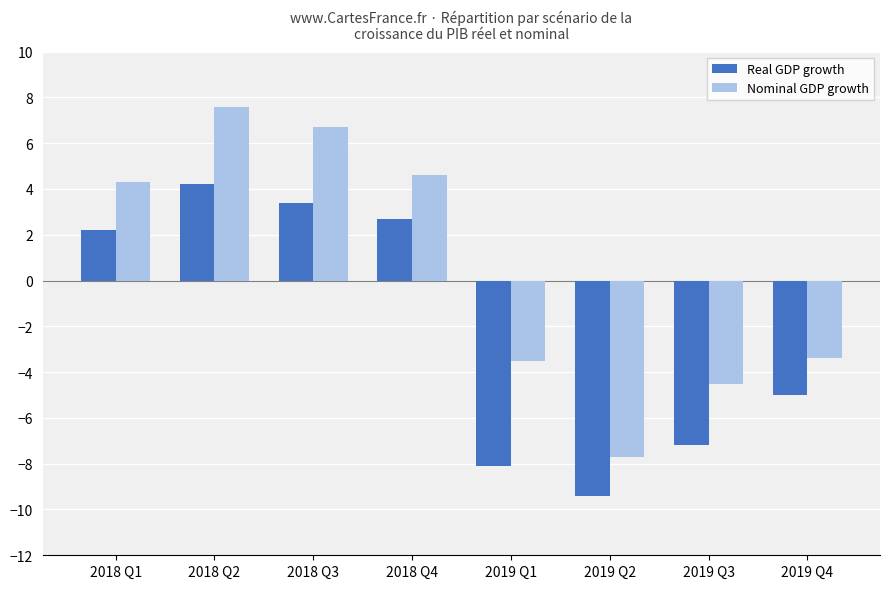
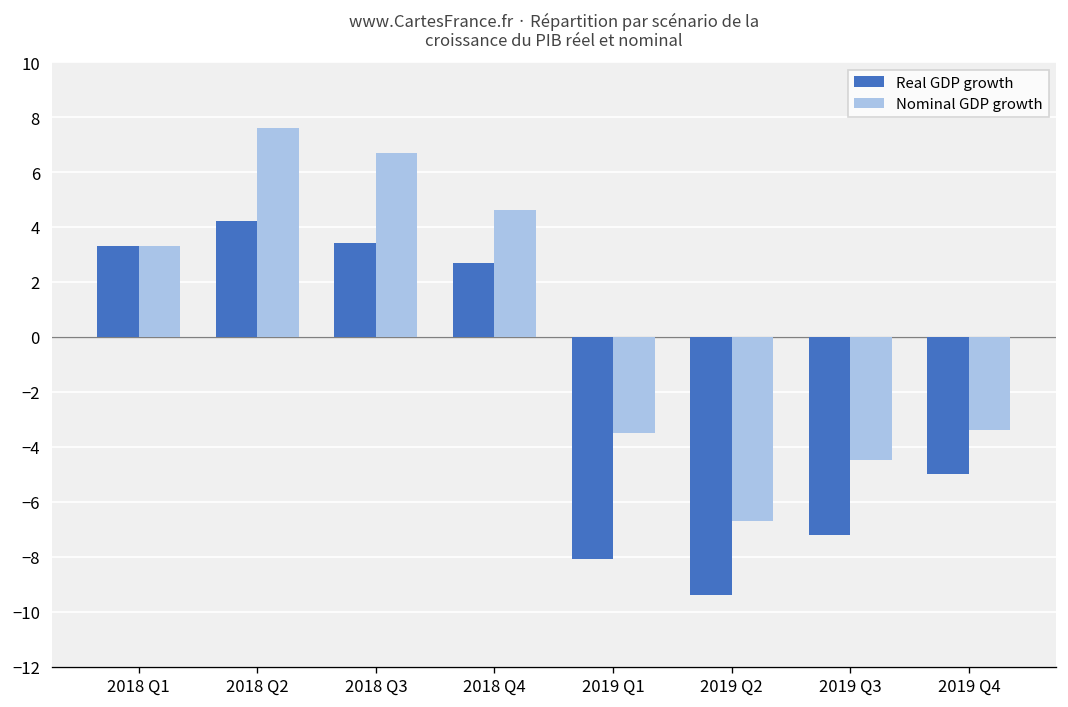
  {
    "Real GDP growth": {
-     "2018 Q1": 2.2,
+     "2018 Q1": 3.3,
      "2018 Q2": 4.2,
      "2018 Q3": 3.4,
      "2018 Q4": 2.7,
      "2019 Q1": -8.1,
      "2019 Q2": -9.4,
      "2019 Q3": -7.2,
      "2019 Q4": -5.0
    },
    "Nominal GDP growth": {
-     "2018 Q1": 4.3,
+     "2018 Q1": 3.3,
      "2018 Q2": 7.6,
      "2018 Q3": 6.7,
      "2018 Q4": 4.6,
      "2019 Q1": -3.5,
-     "2019 Q2": -7.7,
+     "2019 Q2": -6.7,
      "2019 Q3": -4.5,
      "2019 Q4": -3.4
    }
  }
